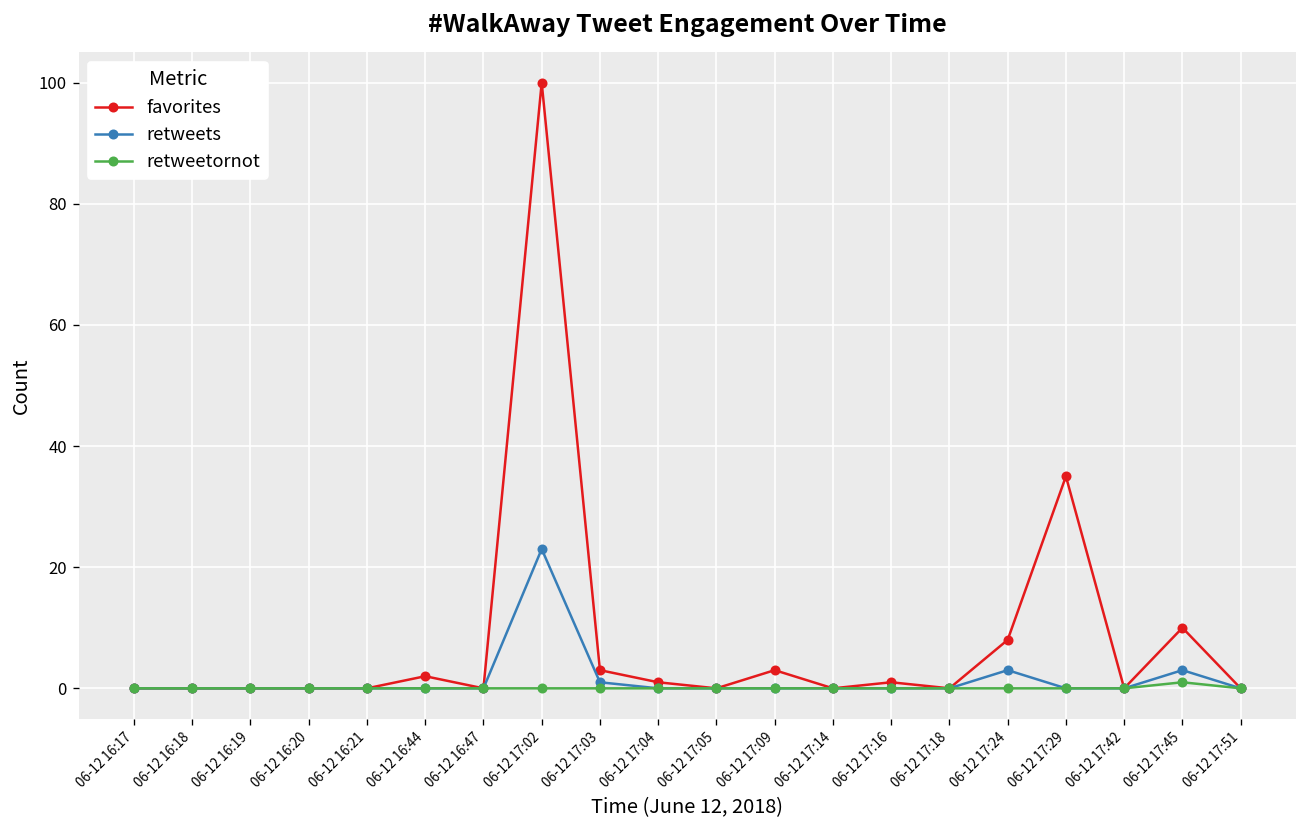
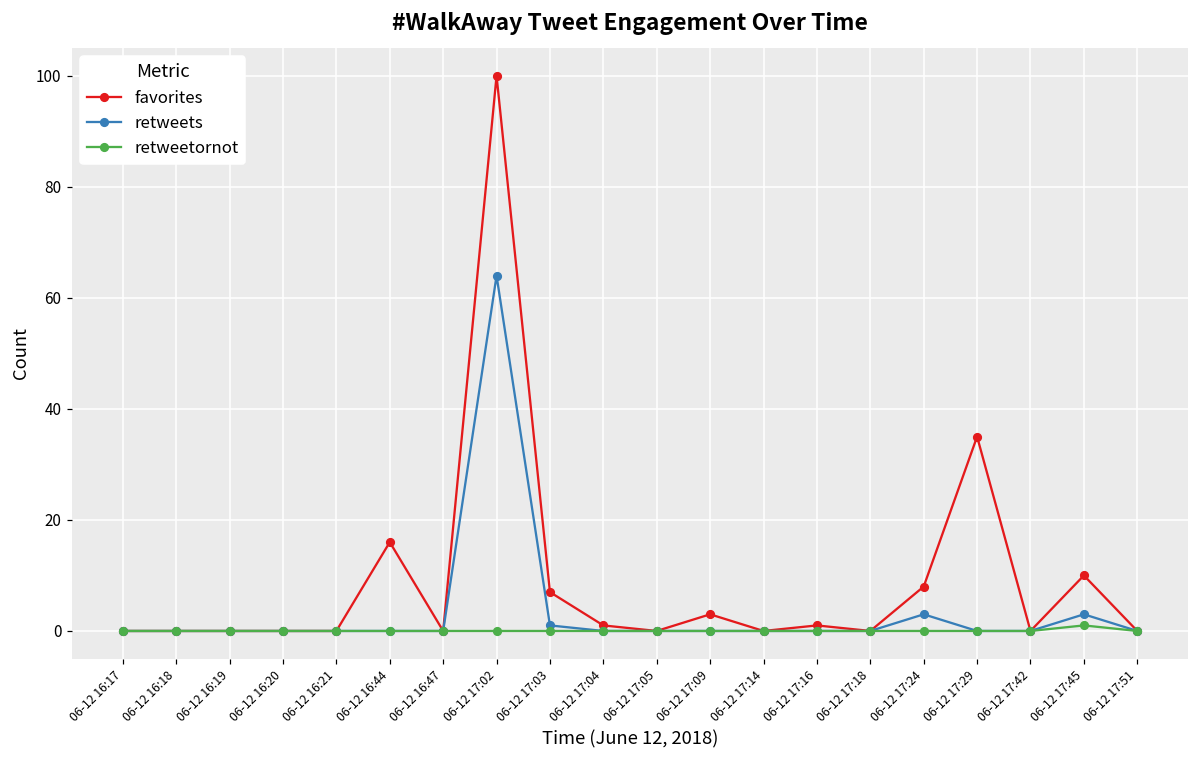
  {
    "favorites": {
-     "06-12 16:44": 2,
+     "06-12 16:44": 16,
      "06-12 17:02": 100,
-     "06-12 17:03": 3,
+     "06-12 17:03": 7,
      "06-12 17:04": 1,
      "06-12 17:09": 3,
      "06-12 17:16": 1,
      "06-12 17:24": 8,
      "06-12 17:29": 35,
      "06-12 17:45": 10
    },
    "retweets": {
-     "06-12 17:02": 23,
+     "06-12 17:02": 64,
      "06-12 17:03": 1,
      "06-12 17:24": 3,
      "06-12 17:45": 3
    },
    "retweetornot": {
      "06-12 17:02": 0,
      "06-12 17:03": 0,
      "06-12 17:24": 0,
      "06-12 17:45": 1
    }
  }
